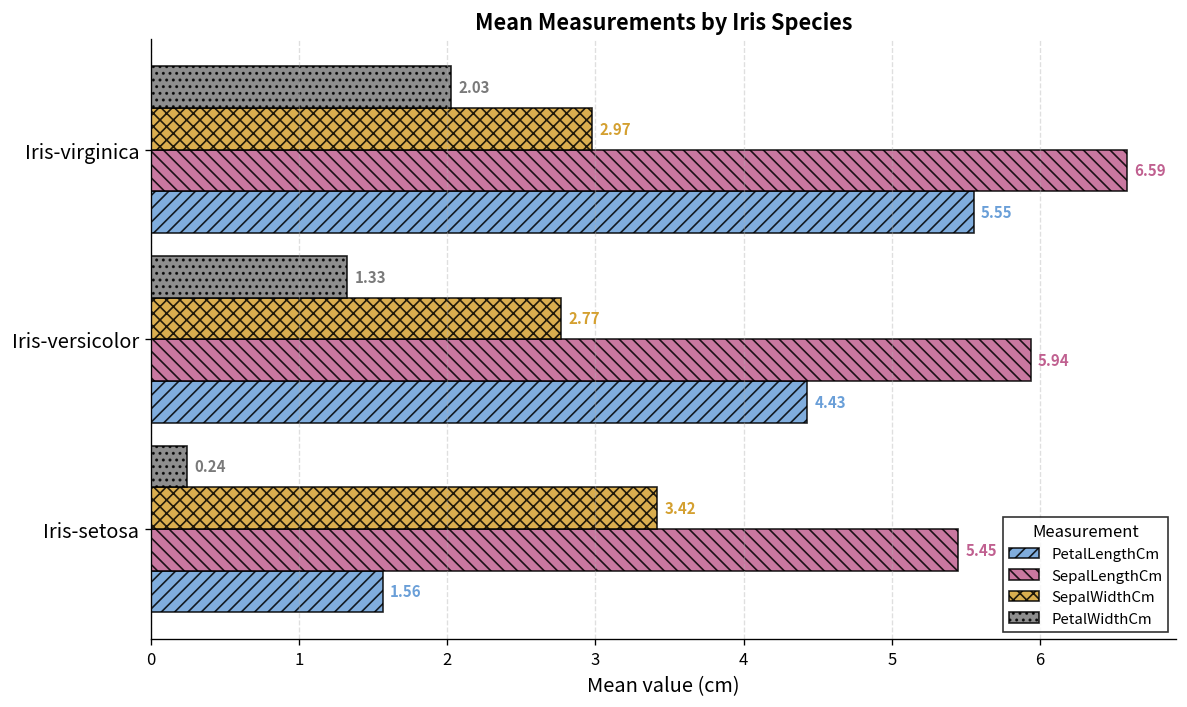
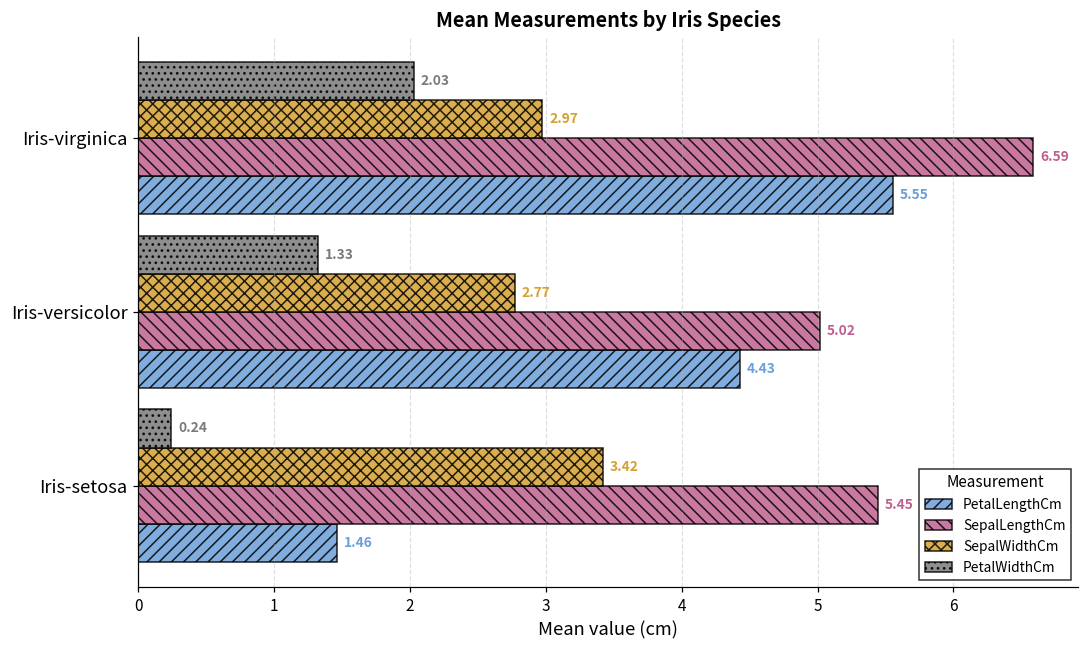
  {
    "PetalLengthCm": {
      "Iris-virginica": 5.55,
      "Iris-versicolor": 4.43,
-     "Iris-setosa": 1.56
+     "Iris-setosa": 1.46
    },
    "SepalLengthCm": {
      "Iris-virginica": 6.59,
-     "Iris-versicolor": 5.94,
+     "Iris-versicolor": 5.02,
      "Iris-setosa": 5.45
    },
    "SepalWidthCm": {
      "Iris-virginica": 2.97,
      "Iris-versicolor": 2.77,
      "Iris-setosa": 3.42
    },
    "PetalWidthCm": {
      "Iris-virginica": 2.03,
      "Iris-versicolor": 1.33,
      "Iris-setosa": 0.24
    }
  }
